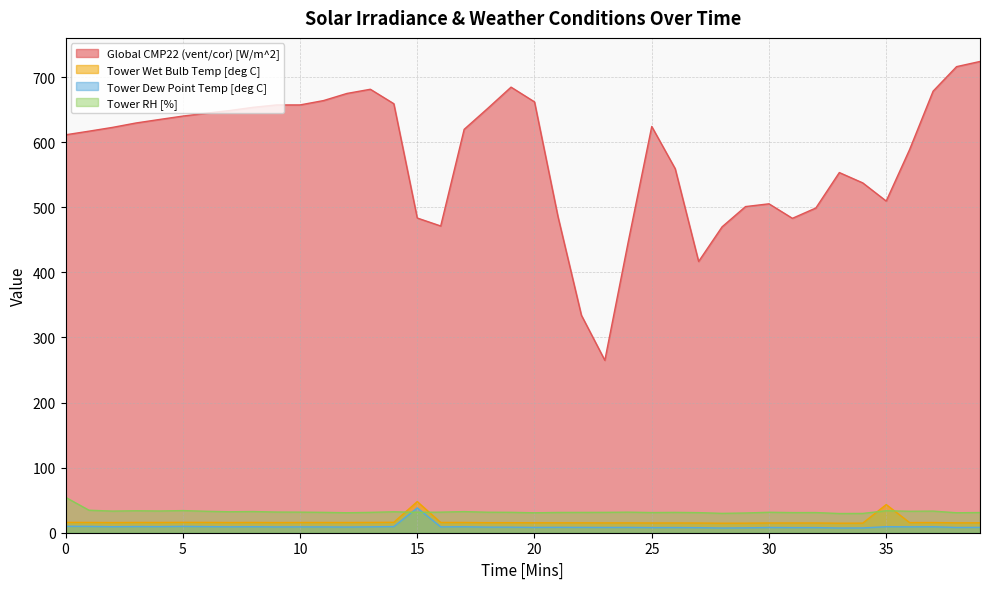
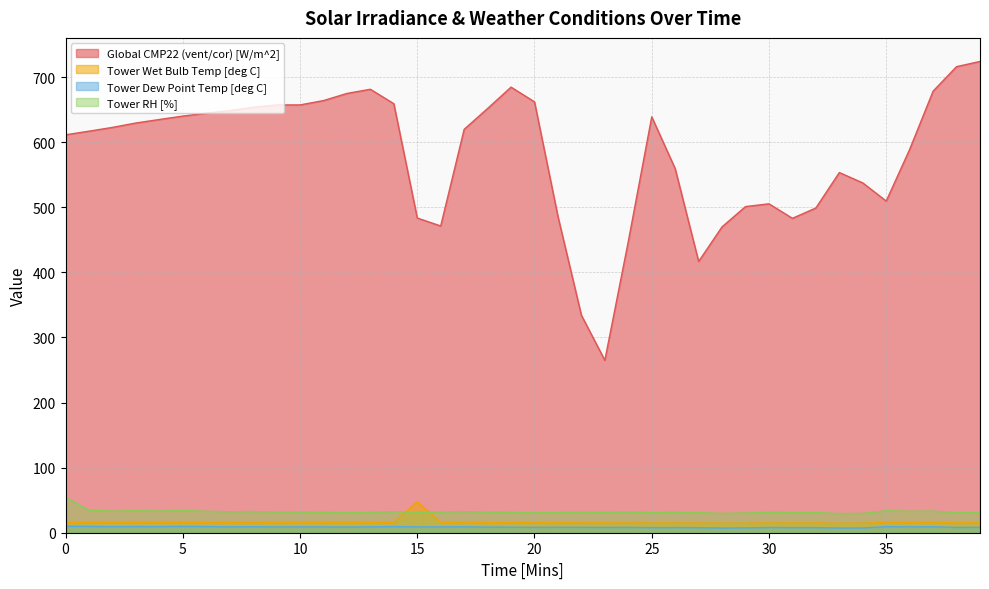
  {
    "Global CMP22 (vent/cor) [W/m^2]": {
      "0": 610,
      "5": 640,
      "10": 660,
      "15": 480,
      "20": 660,
-     "25": 620,
+     "25": 640,
      "30": 510,
      "35": 510
    },
    "Tower Wet Bulb Temp [deg C]": {
      "0": 20,
      "5": 20,
      "10": 20,
      "15": 50,
      "20": 20,
      "25": 10,
      "30": 10,
-     "35": 40
+     "35": 20
    },
    "Tower Dew Point Temp [deg C]": {
      "0": 10,
      "5": 10,
      "10": 10,
-     "15": 40,
+     "15": 10,
      "20": 10,
      "25": 10,
      "30": 10,
      "35": 10
    },
    "Tower RH [%]": {
      "0": 50,
      "5": 30,
      "10": 30,
      "15": 30,
      "20": 30,
      "25": 30,
      "30": 30,
      "35": 30
    }
  }
